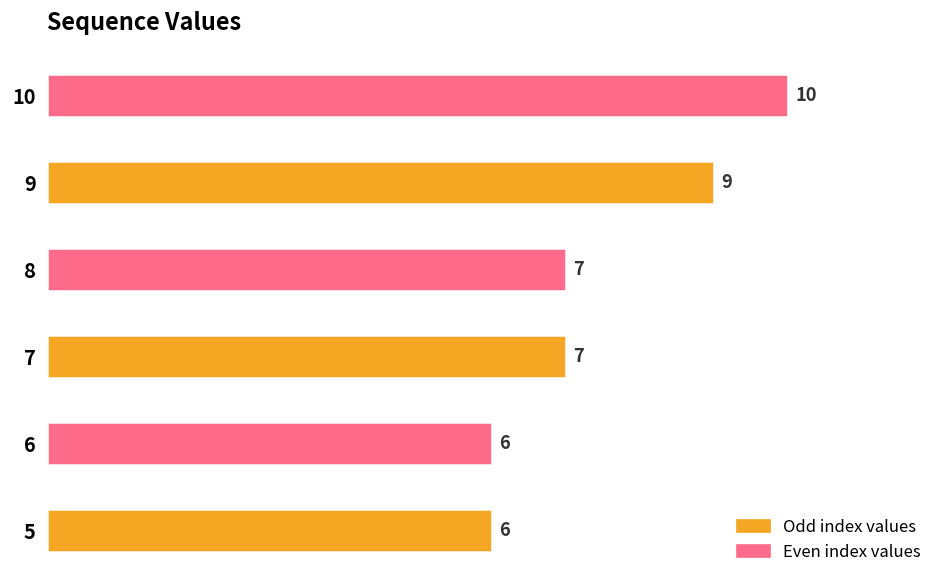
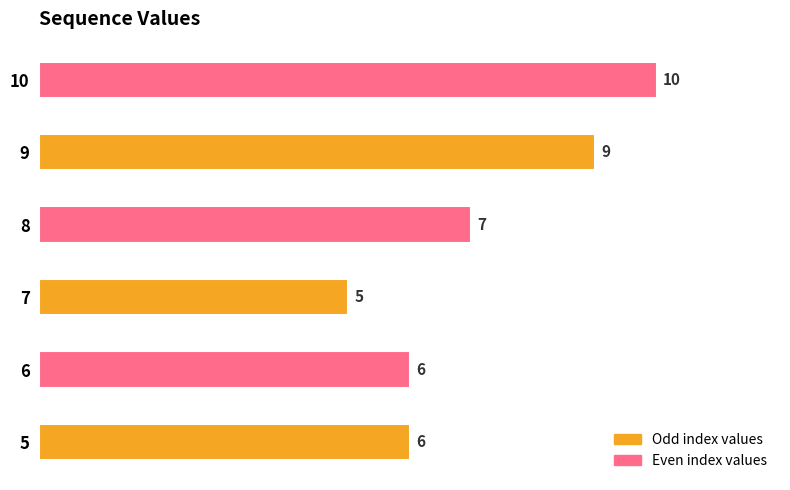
  {
    "10": 10,
    "9": 9,
    "8": 7,
-   "7": 7,
+   "7": 5,
    "6": 6,
    "5": 6
  }
